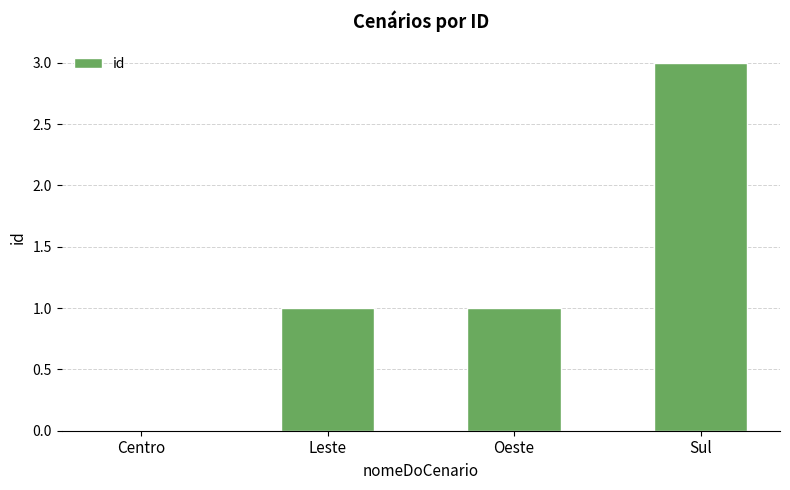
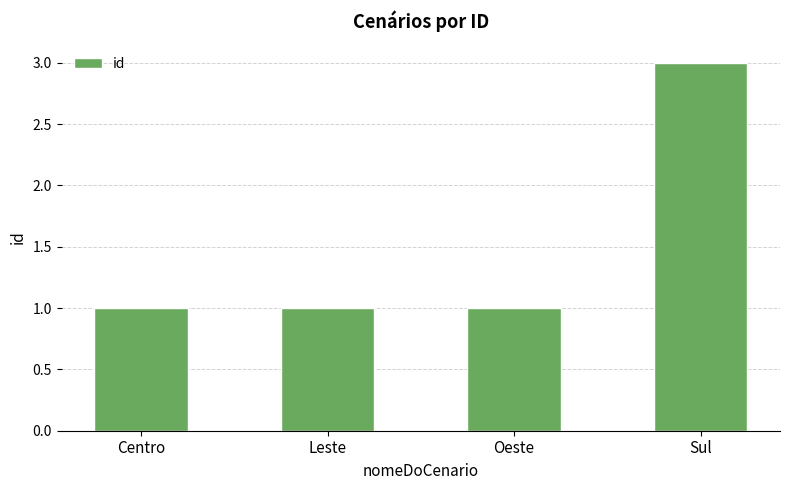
  {
-   "Centro": 0,
+   "Centro": 1,
    "Leste": 1,
    "Oeste": 1,
    "Sul": 3
  }
